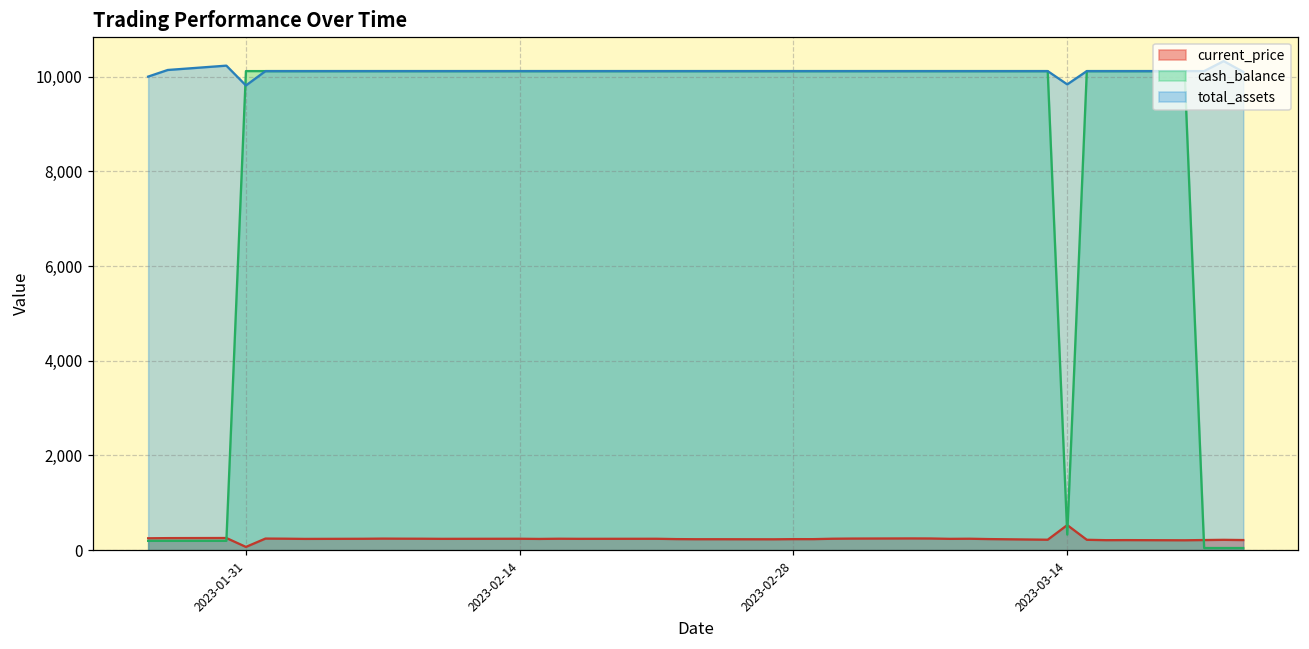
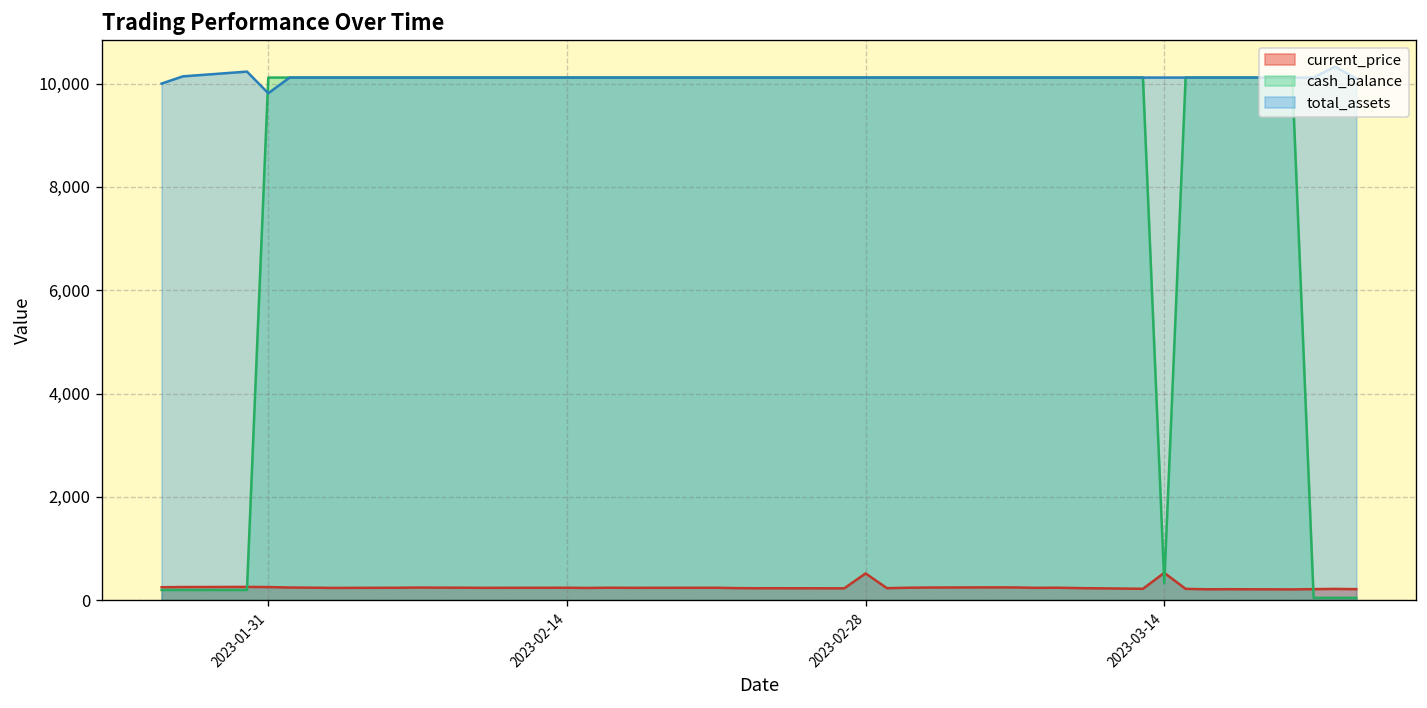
  {
    "current_price": {
-     "2023-01-31": "100",
+     "2023-01-31": "300",
      "2023-02-14": "200",
-     "2023-02-28": "200",
+     "2023-02-28": "500",
      "2023-03-14": "500"
    },
    "cash_balance": {
      "2023-01-31": "10,100",
      "2023-03-14": "300"
    },
    "total_assets": {
      "2023-01-31": "9,800",
-     "2023-03-14": "9,800"
+     "2023-03-14": "10,100"
    }
  }
